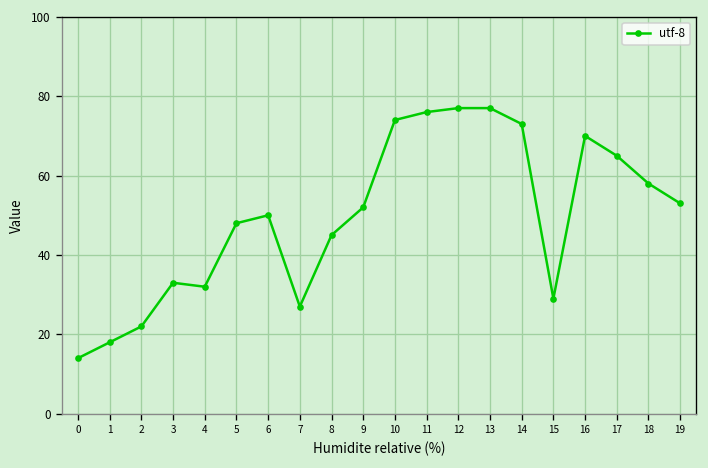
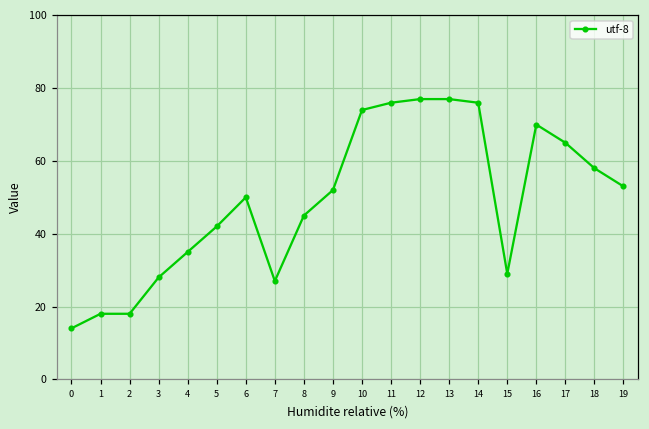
  {
    "0": 14,
    "1": 18,
-   "2": 22,
-   "3": 33,
-   "4": 32,
-   "5": 48,
+   "2": 18,
+   "3": 28,
+   "4": 35,
+   "5": 42,
    "6": 50,
    "7": 27,
    "8": 45,
    "9": 52,
    "10": 74,
    "11": 76,
    "12": 77,
    "13": 77,
-   "14": 73,
+   "14": 76,
    "15": 29,
    "16": 70,
    "17": 65,
    "18": 58,
    "19": 53
  }
